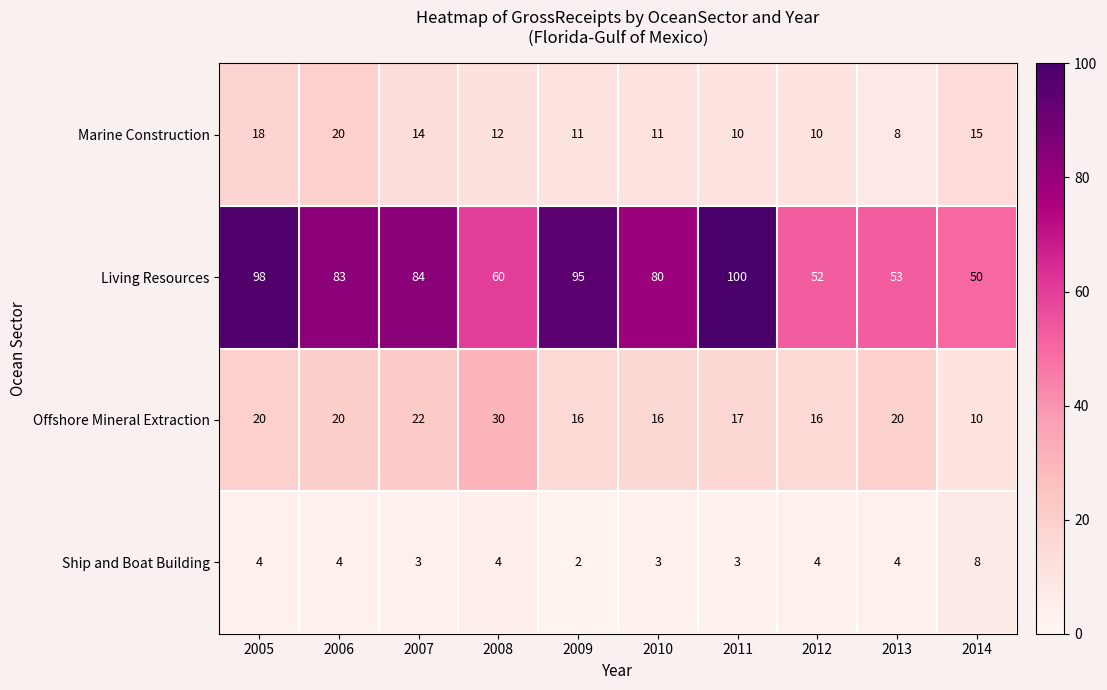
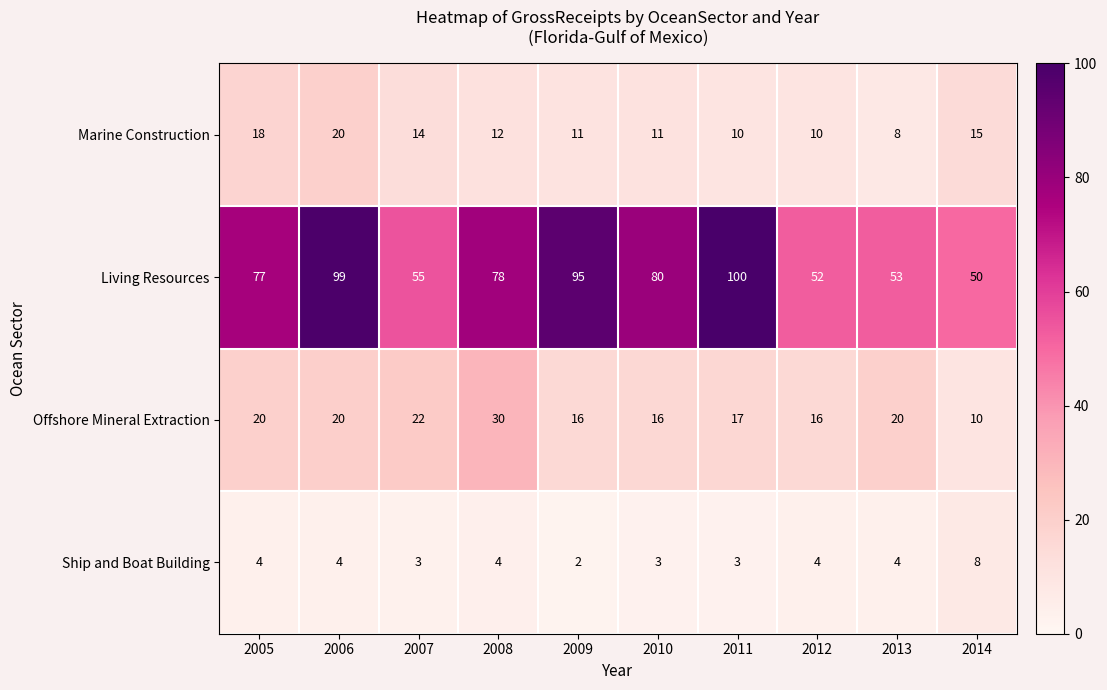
  {
    "Marine Construction": {
      "2005": 18,
      "2006": 20,
      "2007": 14,
      "2008": 12,
      "2009": 11,
      "2010": 11,
      "2011": 10,
      "2012": 10,
      "2013": 8,
      "2014": 15
    },
    "Living Resources": {
-     "2005": 98,
-     "2006": 83,
-     "2007": 84,
-     "2008": 60,
+     "2005": 77,
+     "2006": 99,
+     "2007": 55,
+     "2008": 78,
      "2009": 95,
      "2010": 80,
      "2011": 100,
      "2012": 52,
      "2013": 53,
      "2014": 50
    },
    "Offshore Mineral Extraction": {
      "2005": 20,
      "2006": 20,
      "2007": 22,
      "2008": 30,
      "2009": 16,
      "2010": 16,
      "2011": 17,
      "2012": 16,
      "2013": 20,
      "2014": 10
    },
    "Ship and Boat Building": {
      "2005": 4,
      "2006": 4,
      "2007": 3,
      "2008": 4,
      "2009": 2,
      "2010": 3,
      "2011": 3,
      "2012": 4,
      "2013": 4,
      "2014": 8
    }
  }
